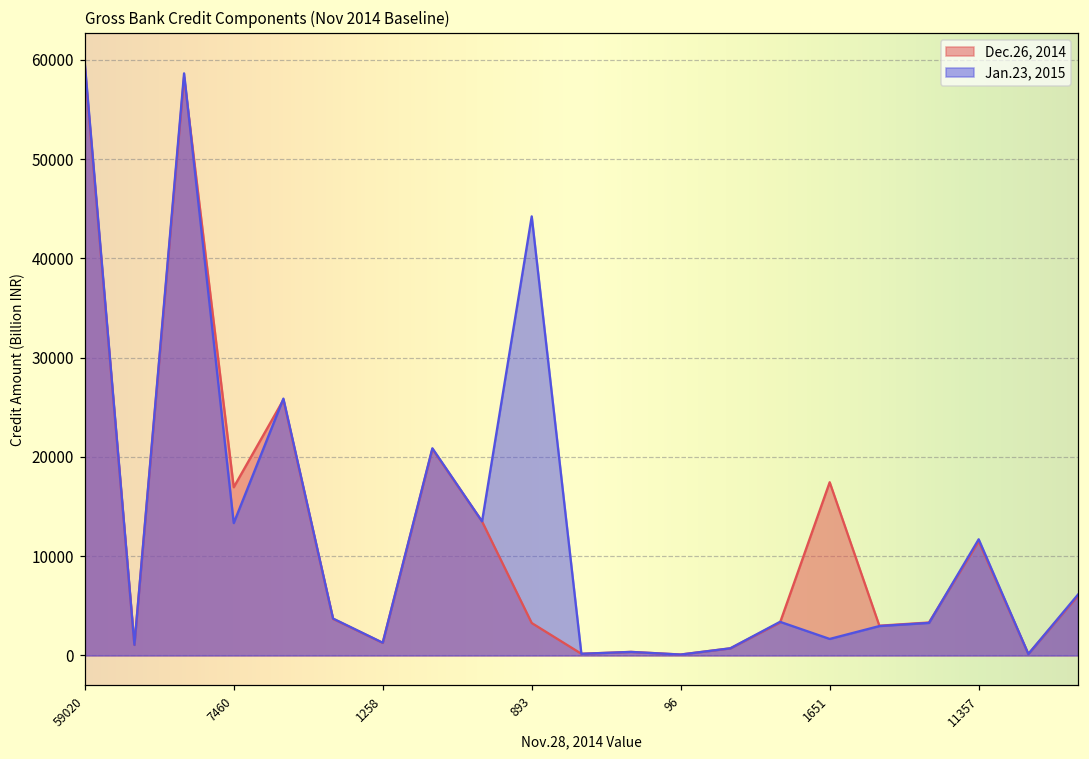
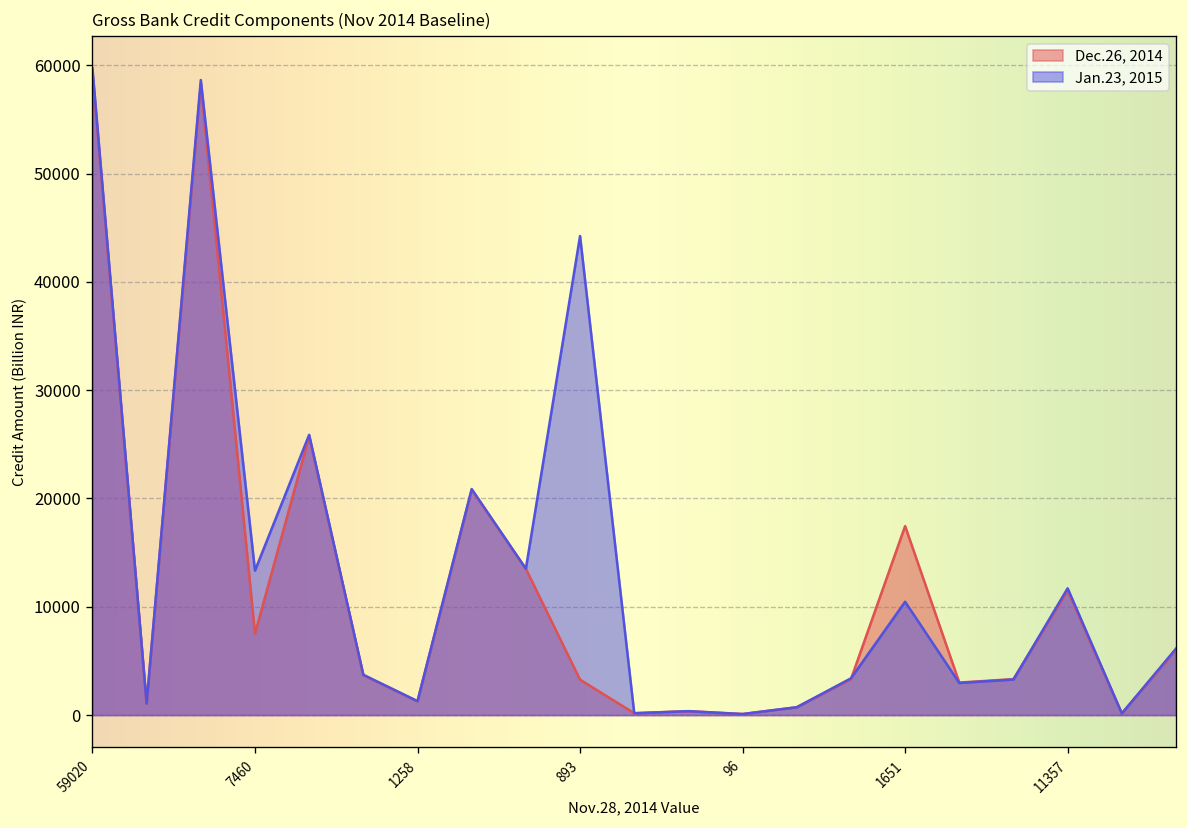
  {
    "Dec.26, 2014": {
      "59020": 59000,
-     "7460": 17000,
+     "7460": 8000,
      "893": 3000,
      "1651": 17000
    },
    "Jan.23, 2015": {
      "59020": 60000,
      "7460": 13000,
      "893": 44000,
-     "1651": 2000
+     "1651": 10000
    }
  }
